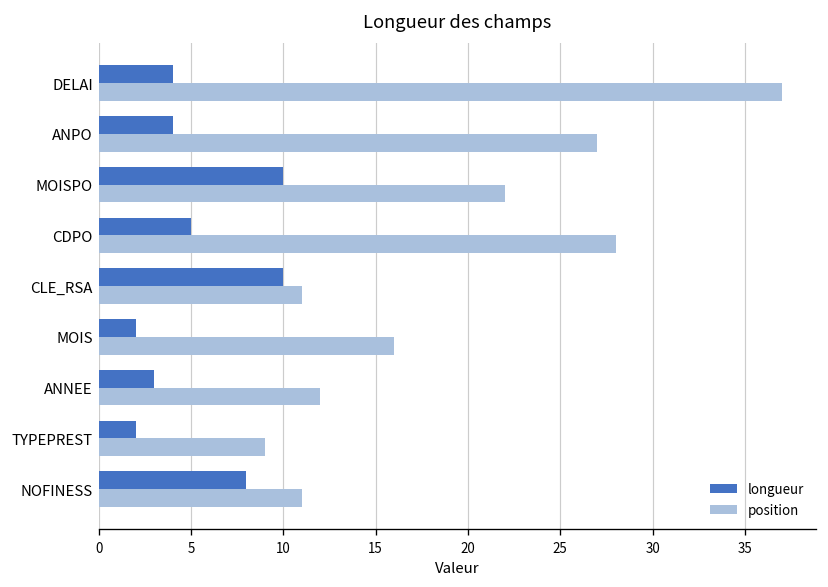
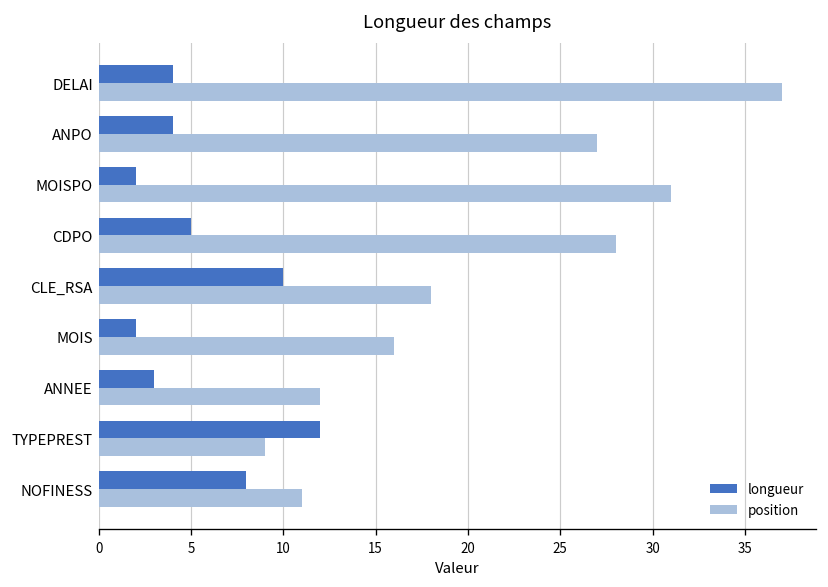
  {
    "longueur": {
      "DELAI": 4,
      "ANPO": 4,
-     "MOISPO": 10,
+     "MOISPO": 2,
      "CDPO": 5,
      "CLE_RSA": 10,
      "MOIS": 2,
      "ANNEE": 3,
-     "TYPEPREST": 2,
+     "TYPEPREST": 12,
      "NOFINESS": 8
    },
    "position": {
      "DELAI": 37,
      "ANPO": 27,
-     "MOISPO": 22,
+     "MOISPO": 31,
      "CDPO": 28,
-     "CLE_RSA": 11,
+     "CLE_RSA": 18,
      "MOIS": 16,
      "ANNEE": 12,
      "TYPEPREST": 9,
      "NOFINESS": 11
    }
  }
